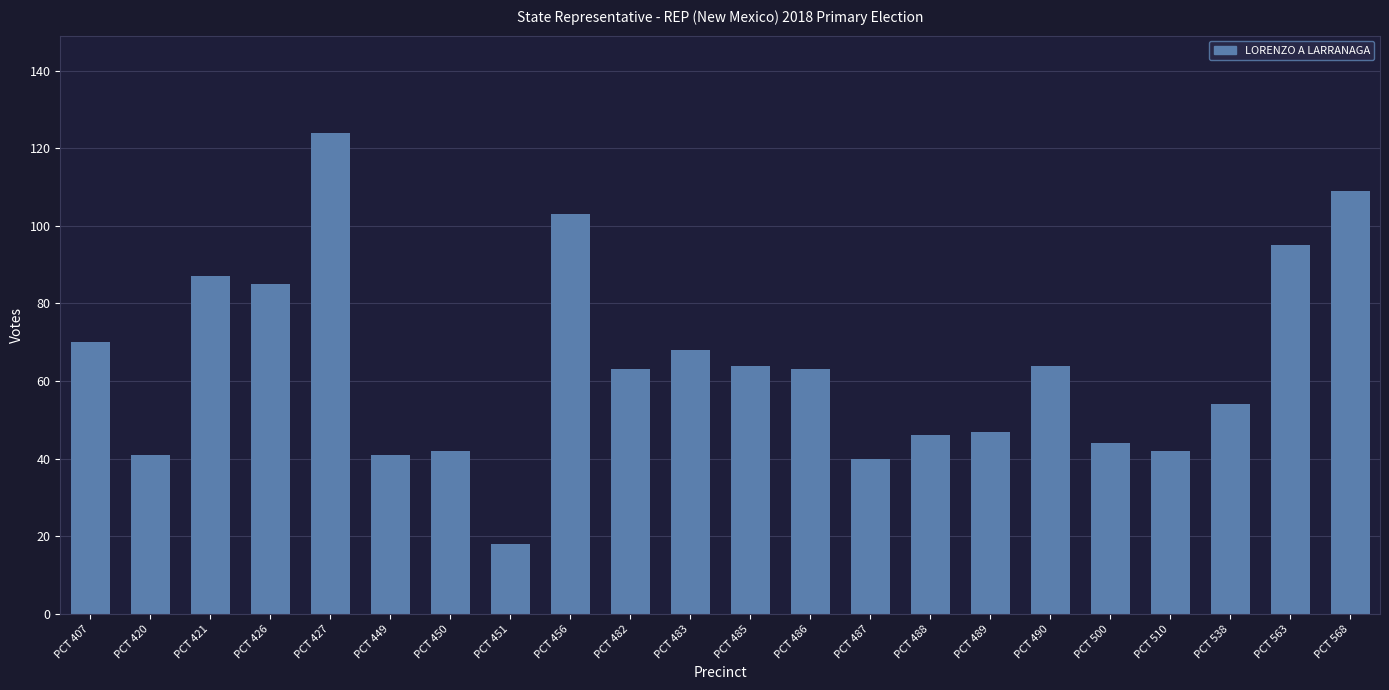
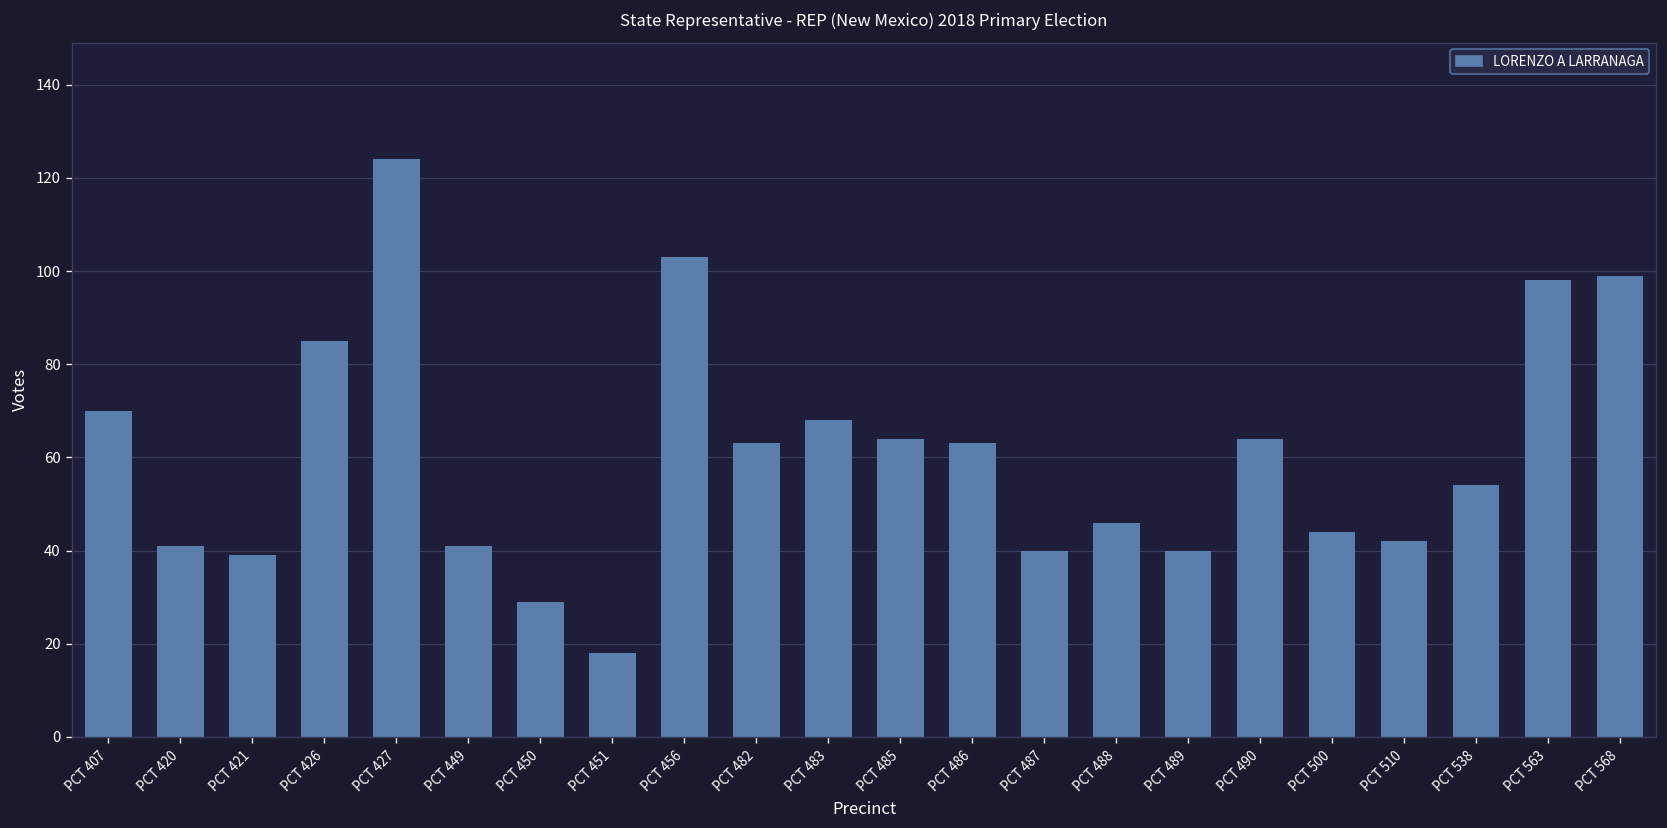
  {
    "PCT 407": 70,
    "PCT 420": 41,
-   "PCT 421": 87,
+   "PCT 421": 39,
    "PCT 426": 85,
    "PCT 427": 124,
    "PCT 449": 41,
-   "PCT 450": 42,
+   "PCT 450": 29,
    "PCT 451": 18,
    "PCT 456": 103,
    "PCT 482": 63,
    "PCT 483": 68,
    "PCT 485": 64,
    "PCT 486": 63,
    "PCT 487": 40,
    "PCT 488": 46,
-   "PCT 489": 47,
+   "PCT 489": 40,
    "PCT 490": 64,
    "PCT 500": 44,
    "PCT 510": 42,
    "PCT 538": 54,
-   "PCT 563": 95,
-   "PCT 568": 109
+   "PCT 563": 98,
+   "PCT 568": 99
  }
